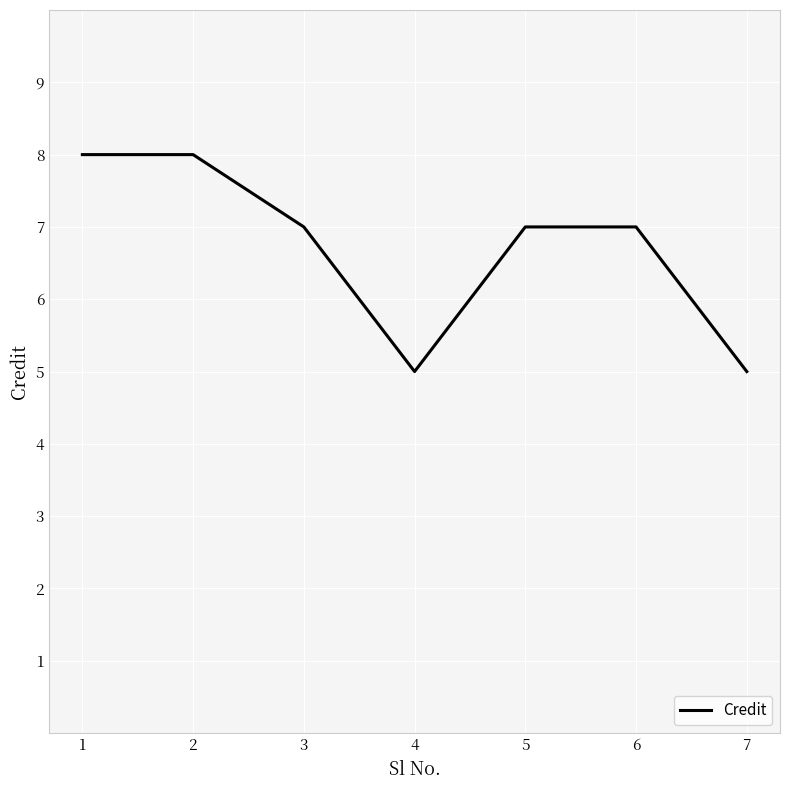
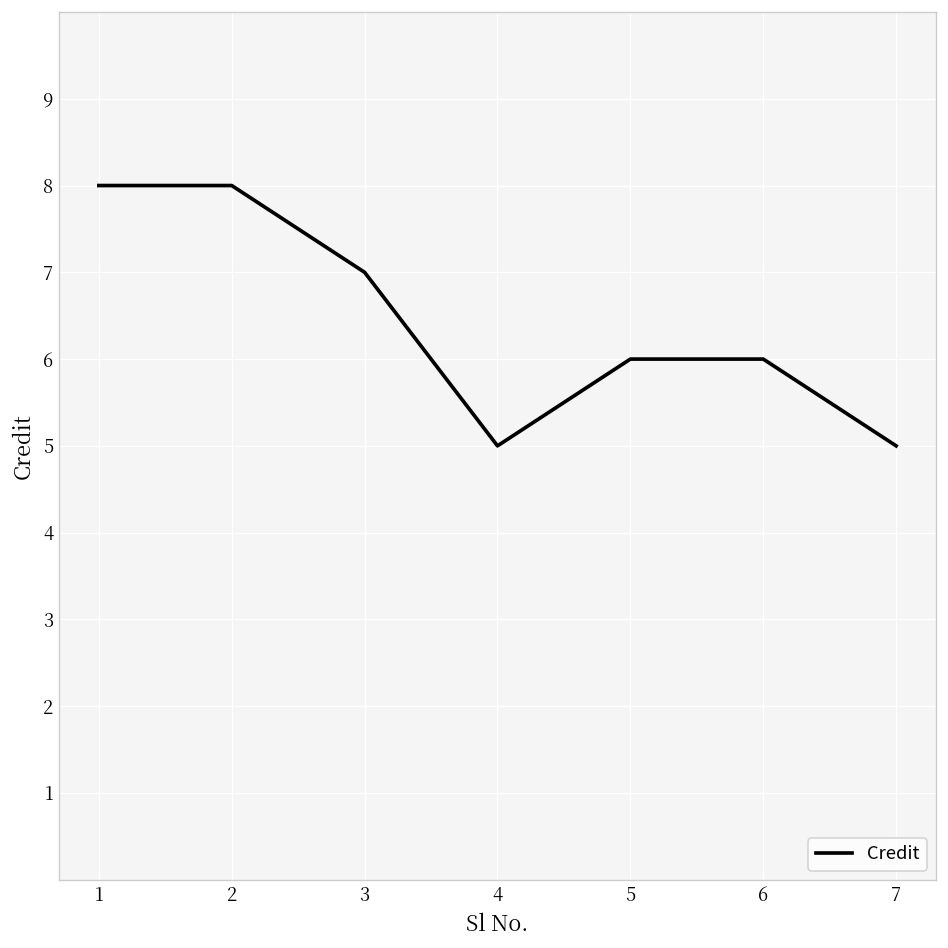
  {
    "1": 8,
    "2": 8,
    "3": 7,
    "4": 5,
-   "5": 7,
-   "6": 7,
+   "5": 6,
+   "6": 6,
    "7": 5
  }
